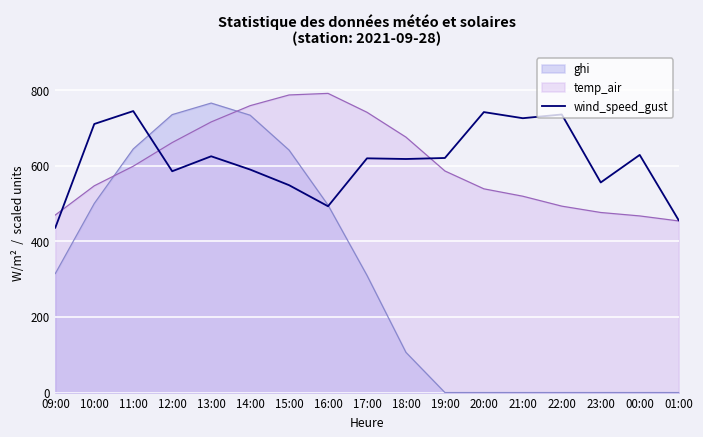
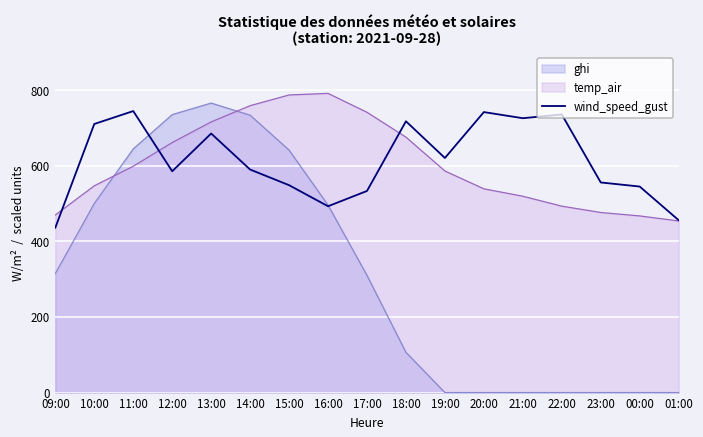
  {
    "wind_speed_gust": {
      "09:00": 440,
      "10:00": 710,
      "11:00": 750,
      "12:00": 590,
-     "13:00": 630,
+     "13:00": 690,
      "14:00": 590,
      "15:00": 550,
-     "17:00": 620,
-     "18:00": 620,
+     "17:00": 530,
+     "18:00": 720,
      "19:00": 620,
      "20:00": 740,
      "21:00": 730,
      "22:00": 740,
      "23:00": 560,
-     "00:00": 630
+     "00:00": 550
    }
  }
